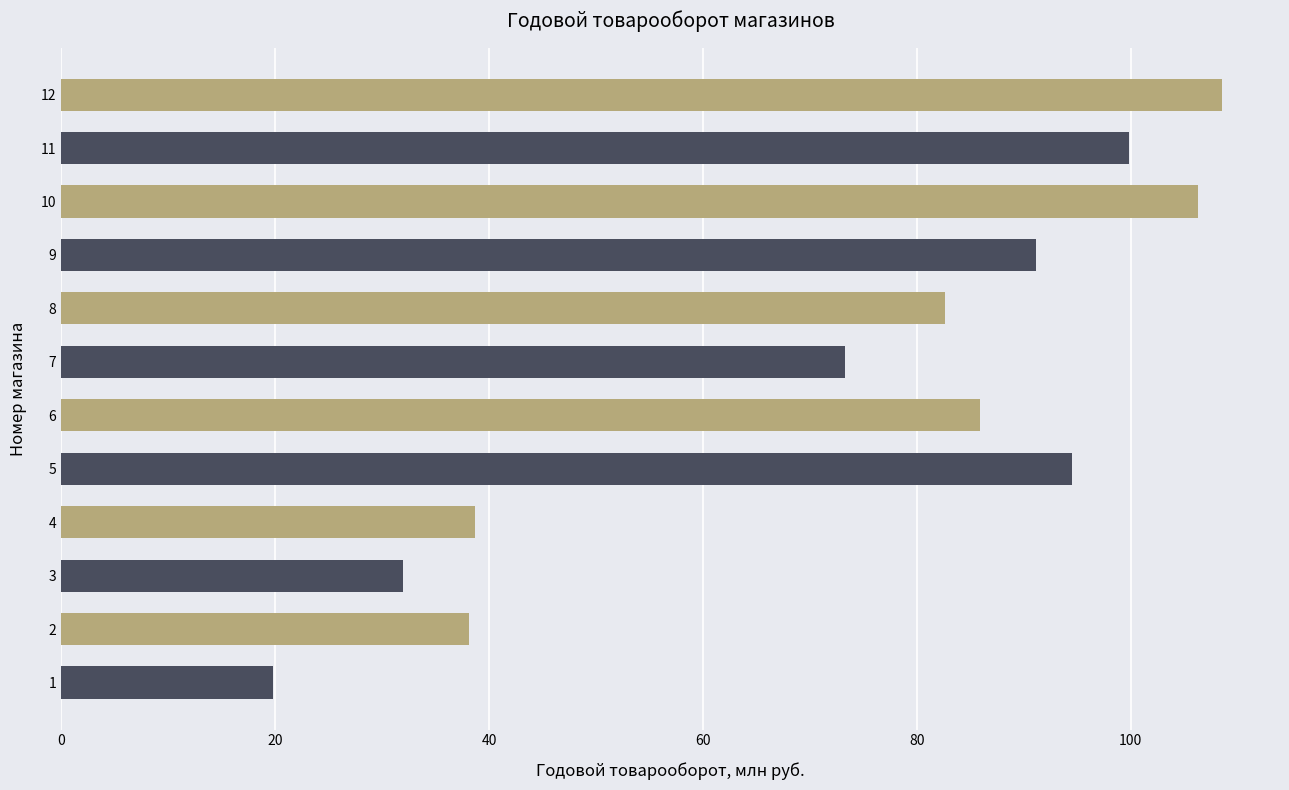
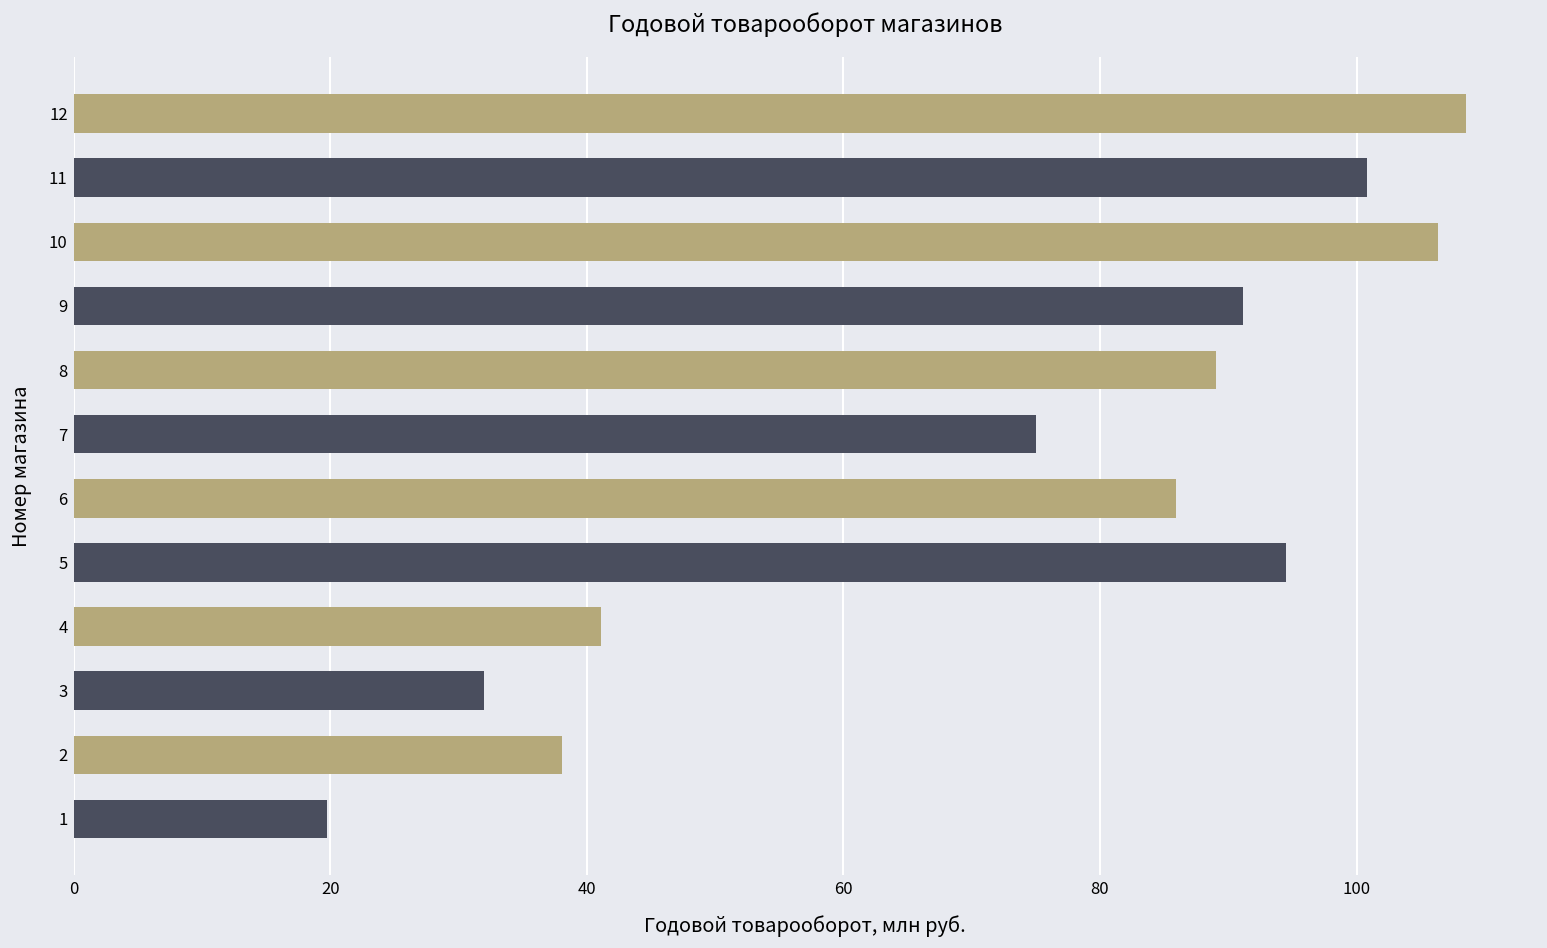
  {
    "12": 108.6,
-   "11": 99.8,
+   "11": 100.8,
    "10": 106.4,
    "9": 91.1,
-   "8": 82.7,
-   "7": 73.3,
+   "8": 89.1,
+   "7": 75.0,
    "6": 85.9,
    "5": 94.5,
-   "4": 38.7,
+   "4": 41.1,
    "3": 32.0,
    "2": 38.1,
    "1": 19.8
  }
